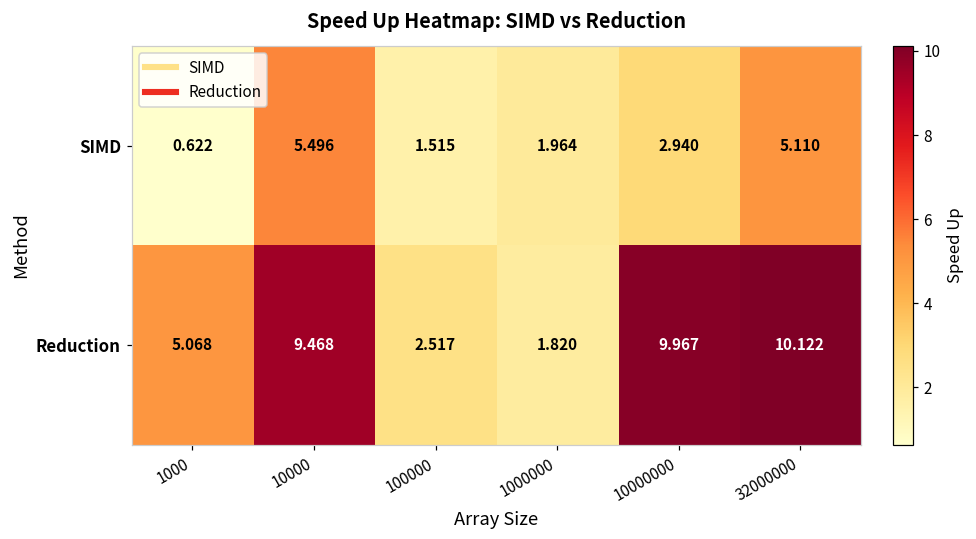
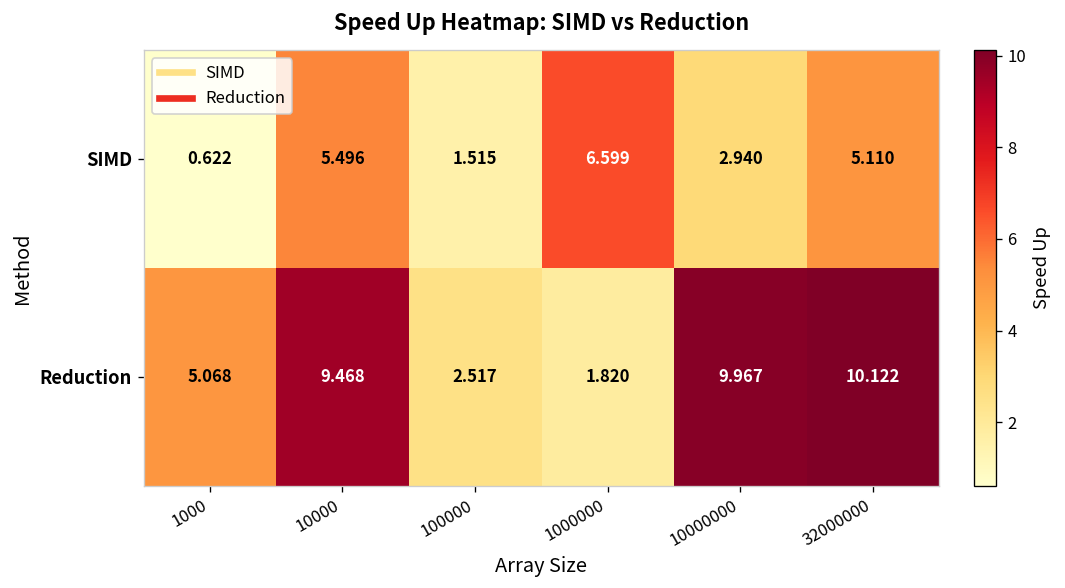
  {
    "SIMD": {
      "1000": 0.622,
      "10000": 5.496,
      "100000": 1.515,
-     "1000000": 1.964,
+     "1000000": 6.599,
      "10000000": 2.940,
      "32000000": 5.110
    },
    "Reduction": {
      "1000": 5.068,
      "10000": 9.468,
      "100000": 2.517,
      "1000000": 1.820,
      "10000000": 9.967,
      "32000000": 10.122
    }
  }
